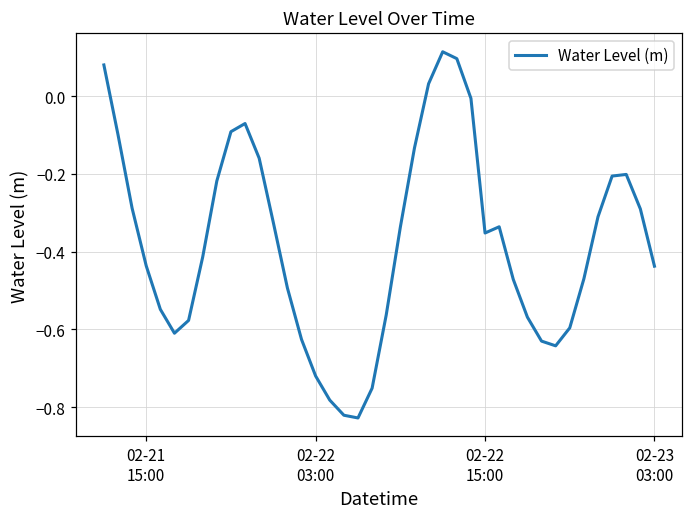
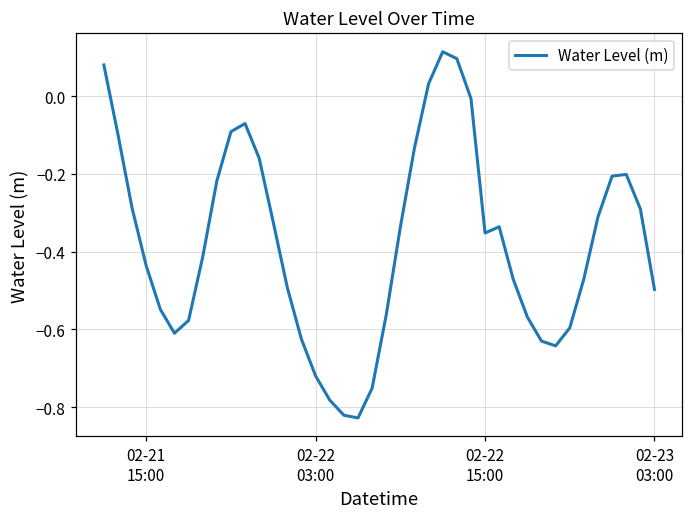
  {
    "02-21 15:00": -0.44,
    "02-22 03:00": -0.72,
    "02-22 15:00": -0.35,
-   "02-23 03:00": -0.44
+   "02-23 03:00": -0.50
  }
